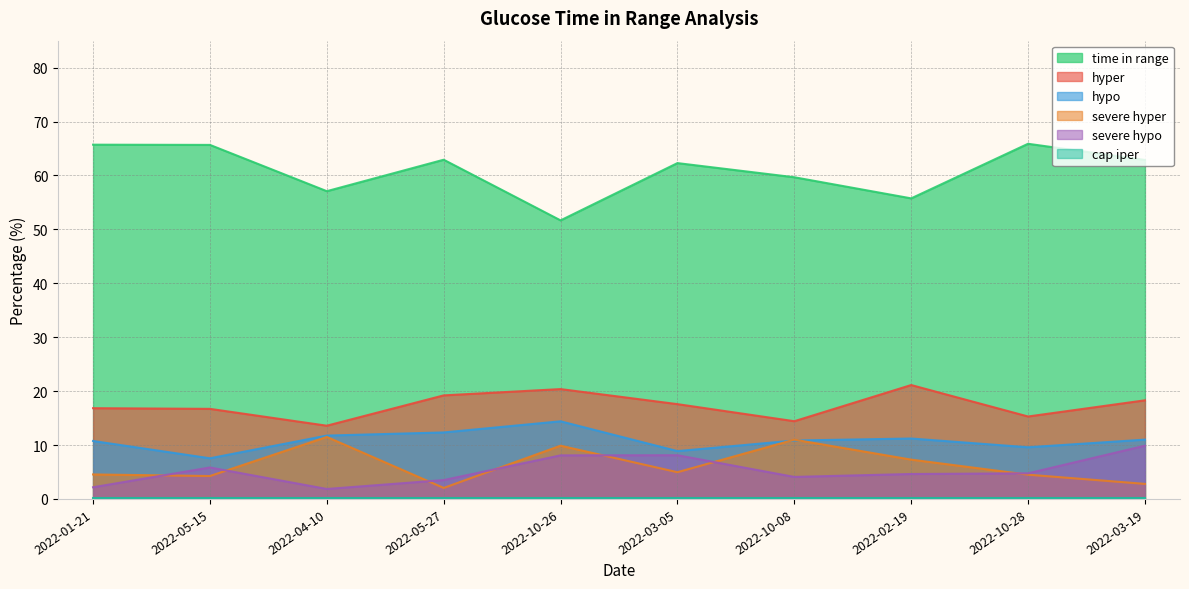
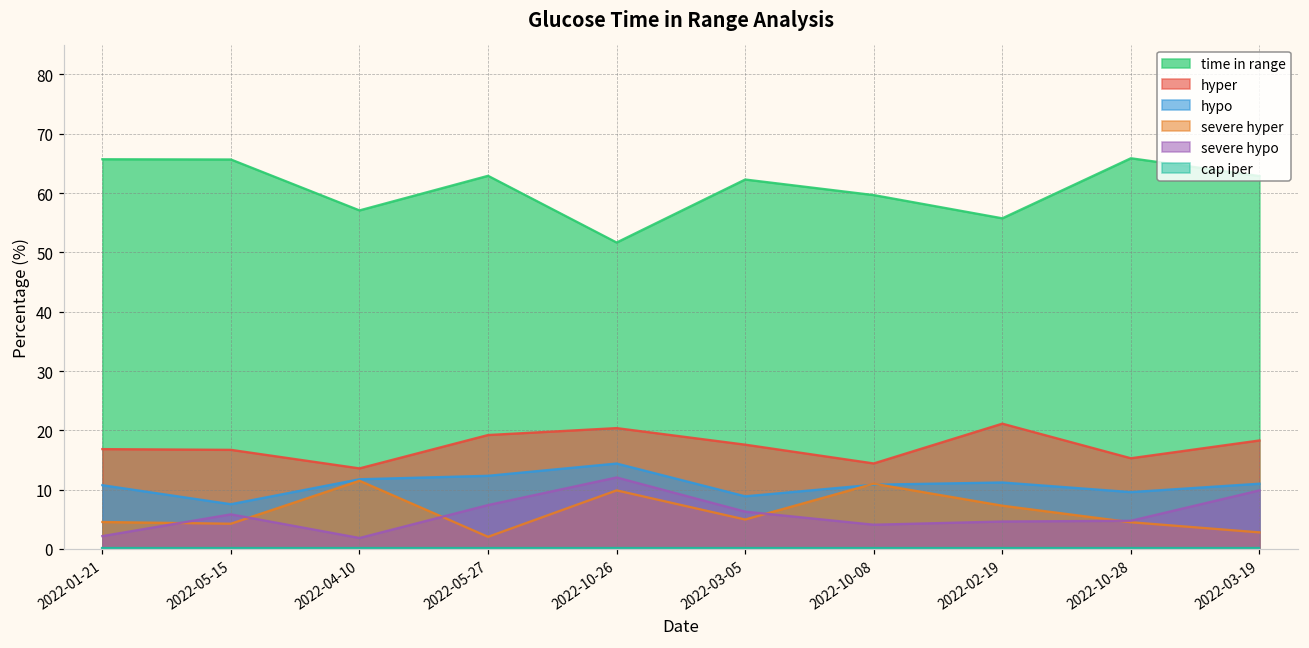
  {
    "hypo": {
      "2022-01-21": 11,
      "2022-05-15": 8,
      "2022-05-27": 12,
      "2022-10-26": 14,
      "2022-03-05": 9,
      "2022-02-19": 11,
      "2022-10-28": 10,
      "2022-03-19": 11
    },
    "severe hypo": {
      "2022-01-21": 2,
      "2022-05-15": 6,
      "2022-04-10": 2,
-     "2022-05-27": 4,
-     "2022-10-26": 8,
-     "2022-03-05": 8,
+     "2022-05-27": 7,
+     "2022-10-26": 12,
+     "2022-03-05": 6,
      "2022-10-08": 4,
      "2022-02-19": 5,
      "2022-03-19": 10
    }
  }
